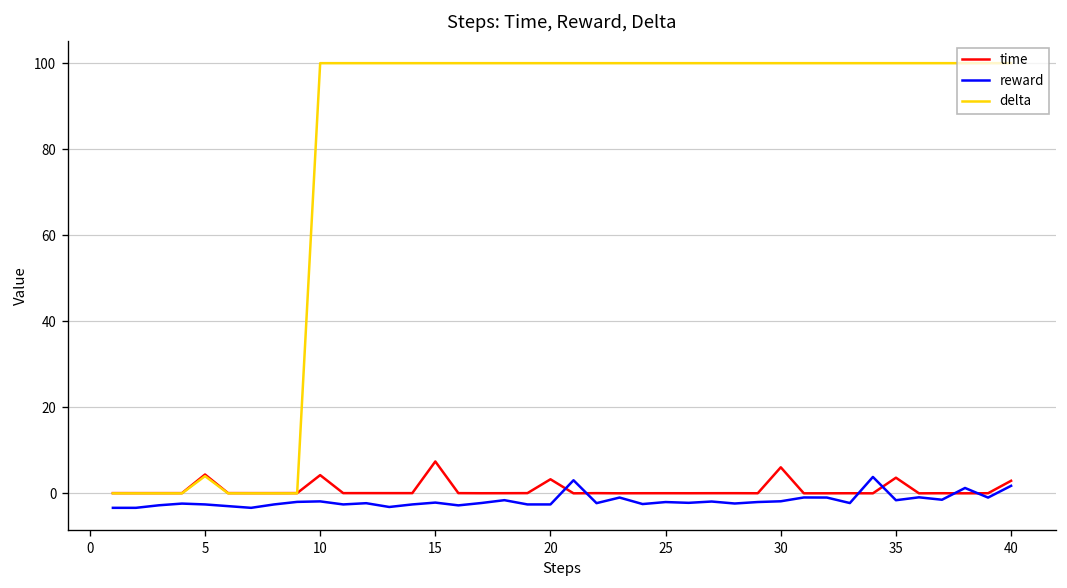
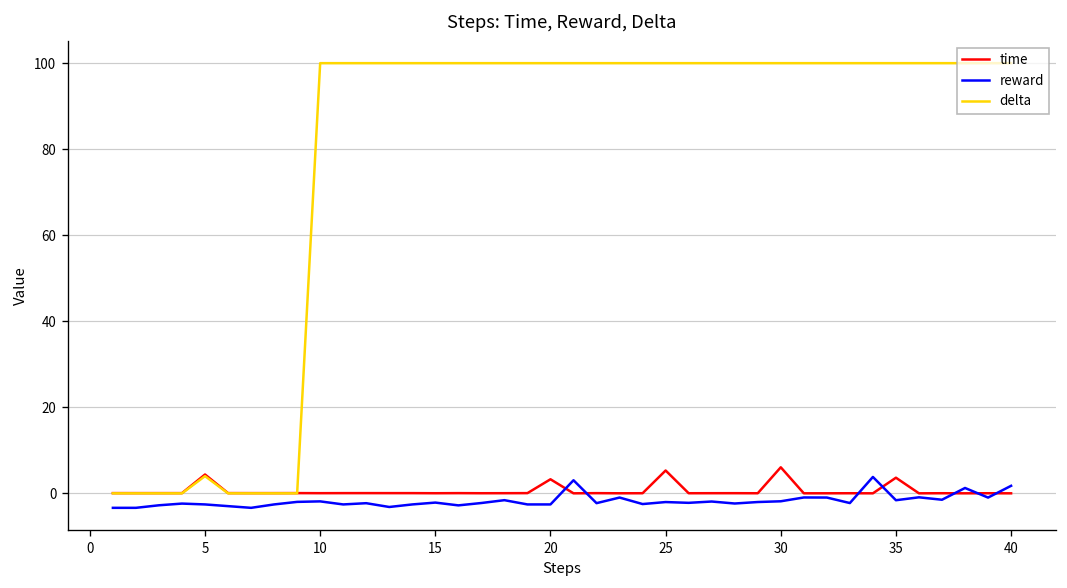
  {
    "time": {
-     "10": 4,
-     "15": 7,
+     "10": 0,
+     "15": 0,
      "20": 3,
-     "25": 0,
+     "25": 5,
      "30": 6,
      "35": 4,
-     "40": 3
+     "40": 0
    },
    "reward": {
      "5": -3,
      "10": -2,
      "15": -2,
      "20": -3,
      "25": -2,
      "30": -2,
      "35": -2,
      "40": 2
    },
    "delta": {
      "10": 100,
      "15": 100,
      "20": 100,
      "25": 100,
      "30": 100,
      "35": 100
    }
  }
